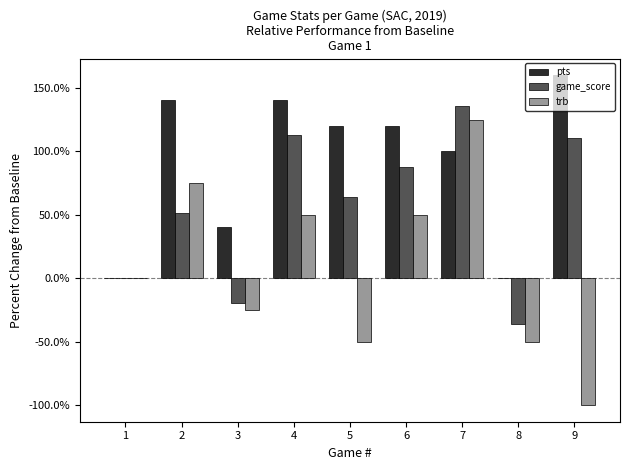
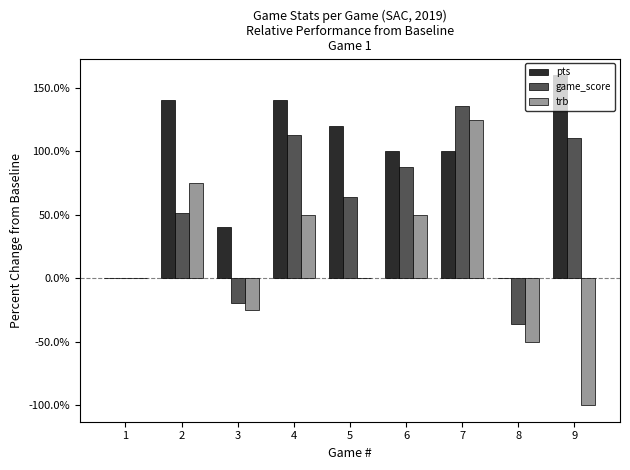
  {
    "pts": {
      "1": "0%",
      "2": "140%",
      "3": "40%",
      "4": "140%",
      "5": "120%",
-     "6": "120%",
+     "6": "100%",
      "7": "100%",
      "8": "0%"
    },
    "game_score": {
      "1": "0%",
      "2": "52%",
      "3": "-20%",
      "4": "113%",
      "5": "64%",
      "6": "88%",
      "7": "136%",
      "8": "-36%",
      "9": "111%"
    },
    "trb": {
      "1": "0%",
      "2": "75%",
      "3": "-25%",
      "4": "50%",
-     "5": "-50%",
+     "5": "0%",
      "6": "50%",
      "7": "125%",
      "8": "-50%",
      "9": "-100%"
    }
  }
